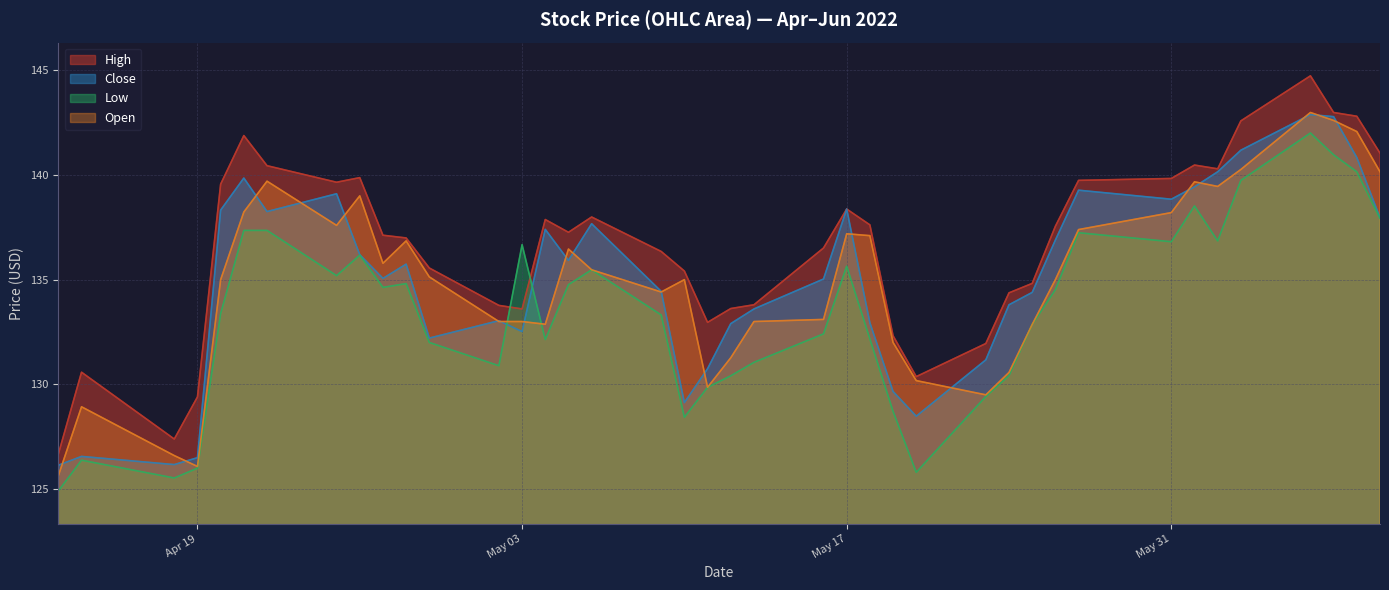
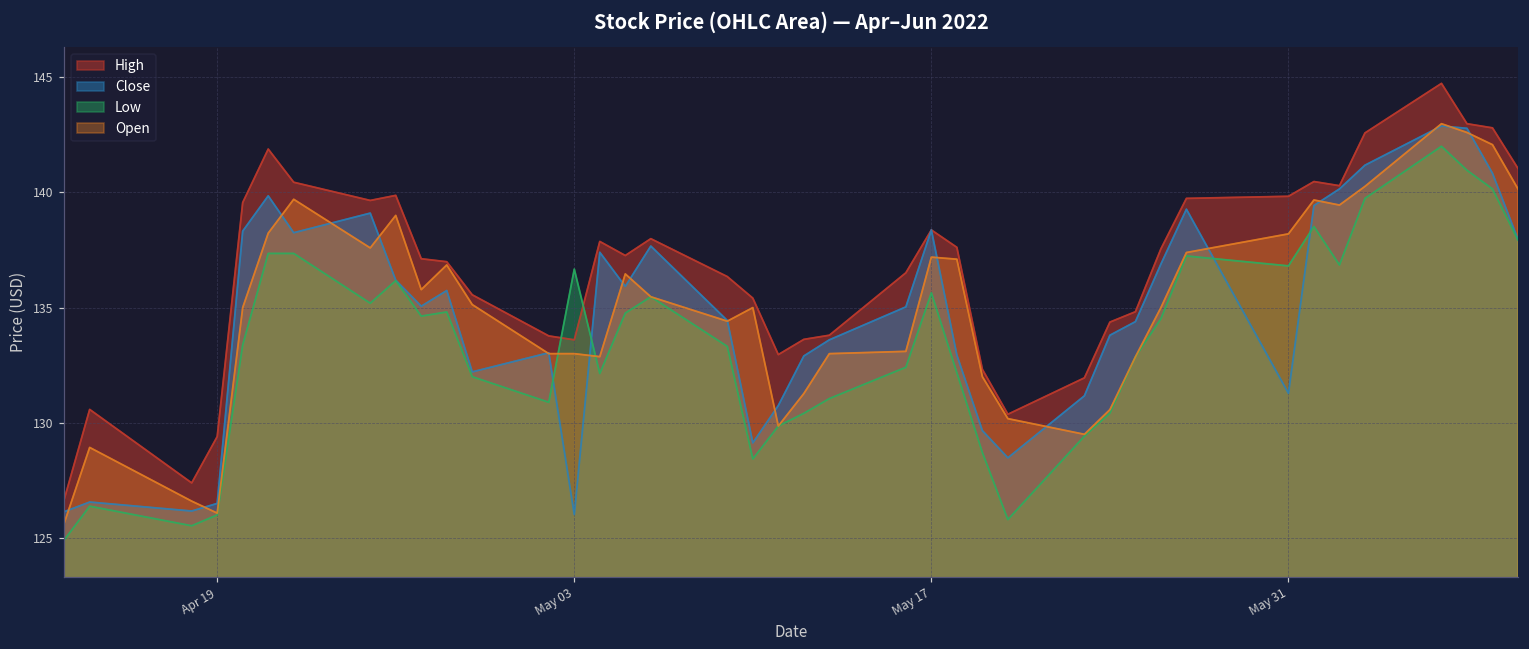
  {
    "Close": {
      "Apr 19": 126.5,
-     "May 03": 132.5,
-     "May 31": 138.8
+     "May 03": 126.0,
+     "May 31": 131.3
    },
    "Low": {
      "May 03": 136.7,
      "May 17": 135.6,
      "May 31": 136.8
    }
  }
